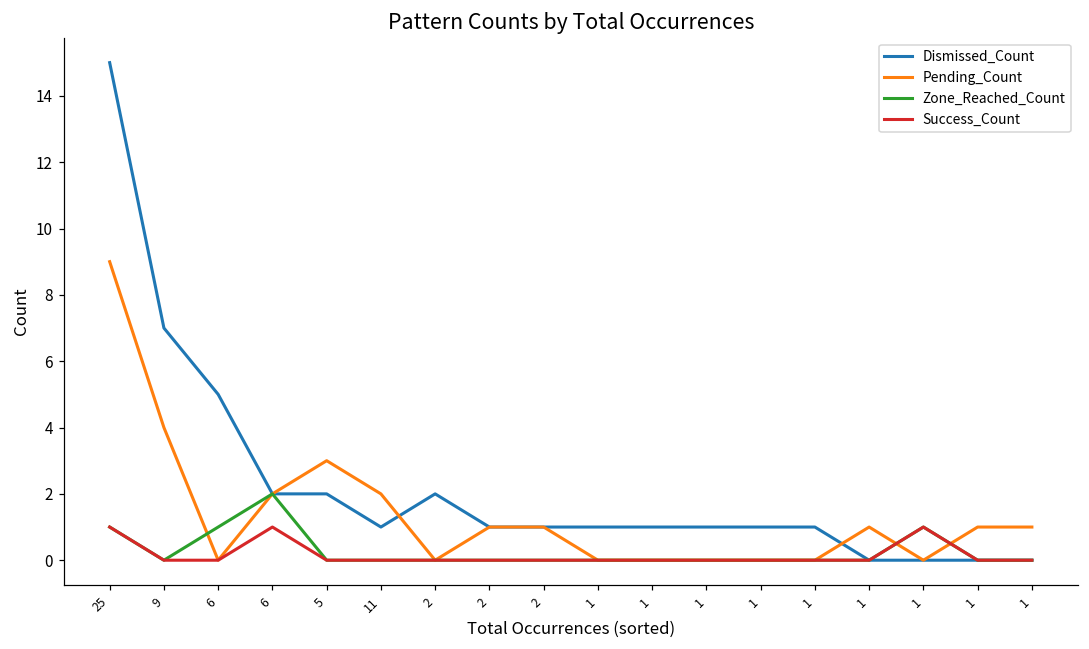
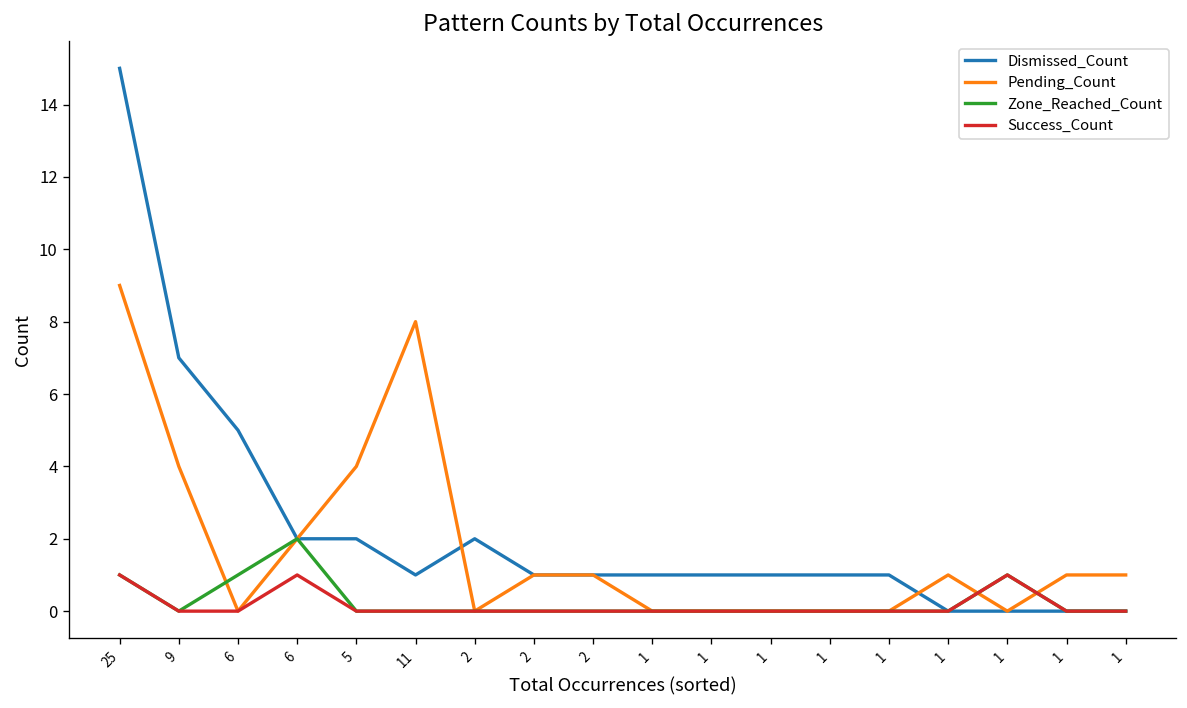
  {
    "Dismissed_Count": {
      "25": 15,
      "9": 7,
      "5": 2,
      "11": 1
    },
    "Pending_Count": {
      "25": 9,
      "9": 4,
-     "5": 3,
-     "11": 2
+     "5": 4,
+     "11": 8
    }
  }
